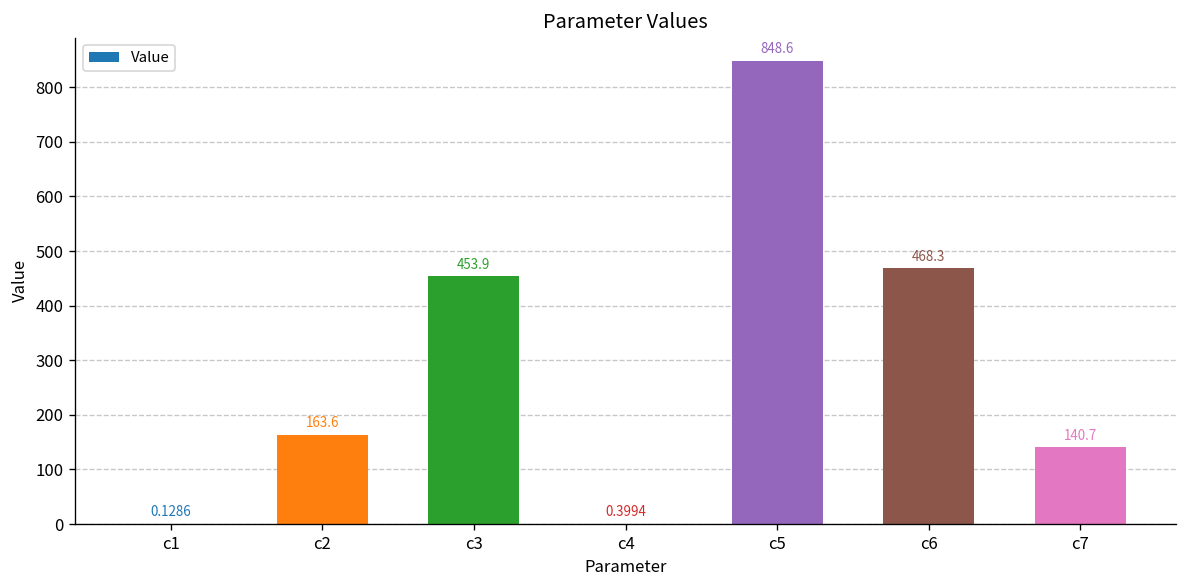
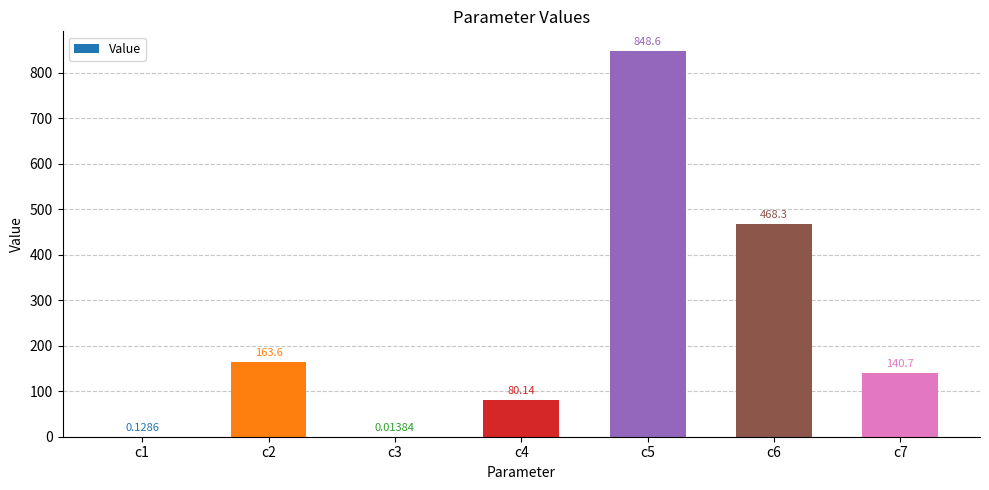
  {
    "c1": 0.1286,
    "c2": 163.6,
-   "c3": 453.9,
-   "c4": 0.3994,
+   "c3": 0.01384,
+   "c4": 80.14,
    "c5": 848.6,
    "c6": 468.3,
    "c7": 140.7
  }
